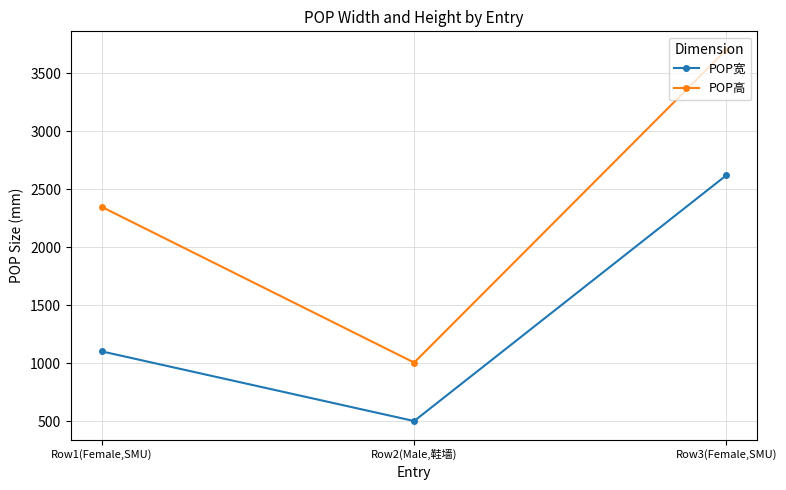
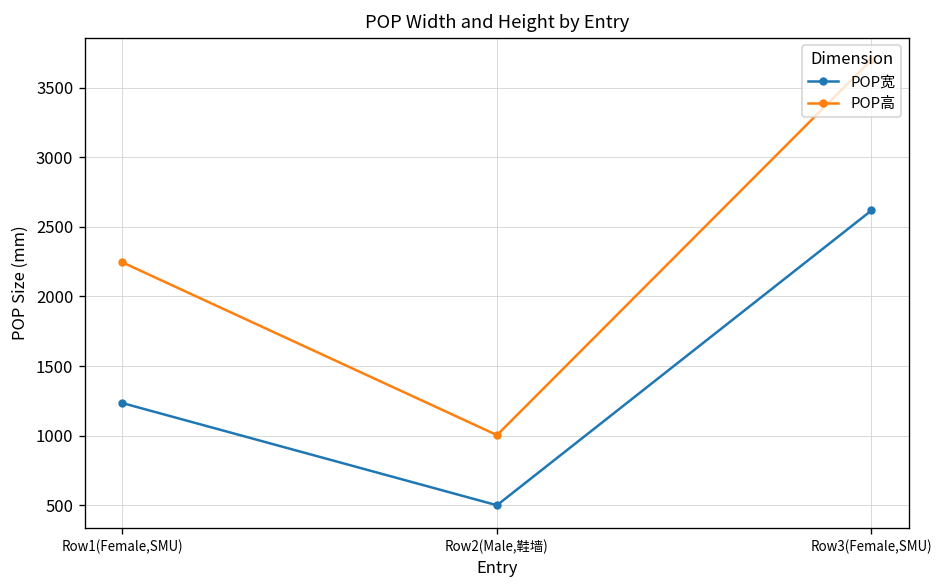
  {
    "POP宽": {
-     "Row1(Female,SMU)": 1100,
+     "Row1(Female,SMU)": 1230,
      "Row2(Male,鞋墙)": 500,
      "Row3(Female,SMU)": 2620
    },
    "POP高": {
-     "Row1(Female,SMU)": 2350,
+     "Row1(Female,SMU)": 2250,
      "Row2(Male,鞋墙)": 1000
    }
  }
